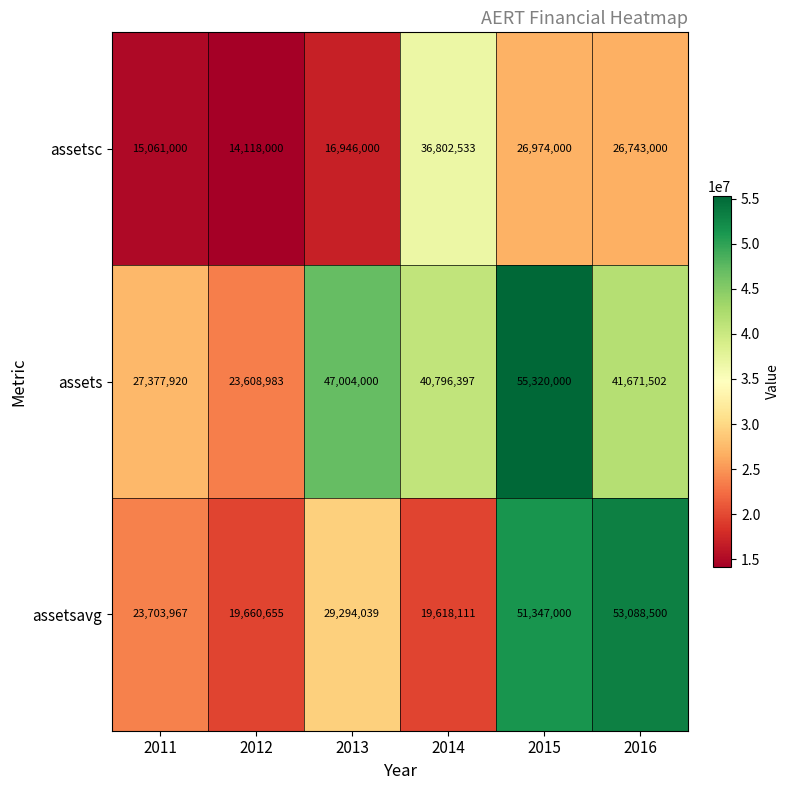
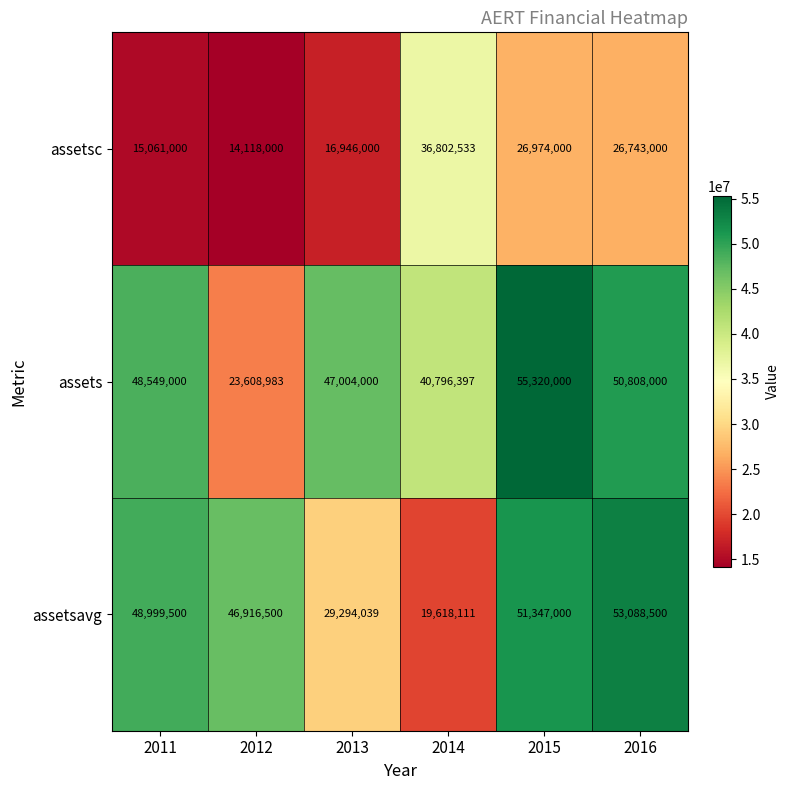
  {
    "assetsc": {
      "2011": "15,061,000",
      "2012": "14,118,000",
      "2013": "16,946,000",
      "2014": "36,802,533",
      "2015": "26,974,000",
      "2016": "26,743,000"
    },
    "assets": {
-     "2011": "27,377,920",
+     "2011": "48,549,000",
      "2012": "23,608,983",
      "2013": "47,004,000",
      "2014": "40,796,397",
      "2015": "55,320,000",
-     "2016": "41,671,502"
+     "2016": "50,808,000"
    },
    "assetsavg": {
-     "2011": "23,703,967",
-     "2012": "19,660,655",
+     "2011": "48,999,500",
+     "2012": "46,916,500",
      "2013": "29,294,039",
      "2014": "19,618,111",
      "2015": "51,347,000",
      "2016": "53,088,500"
    }
  }
